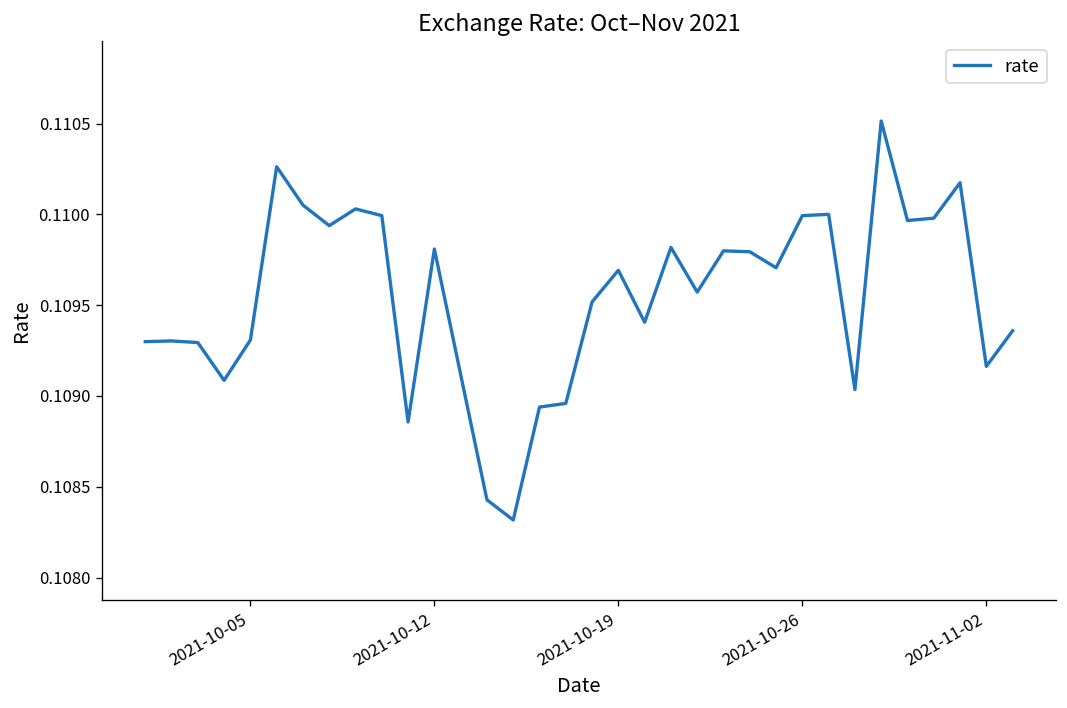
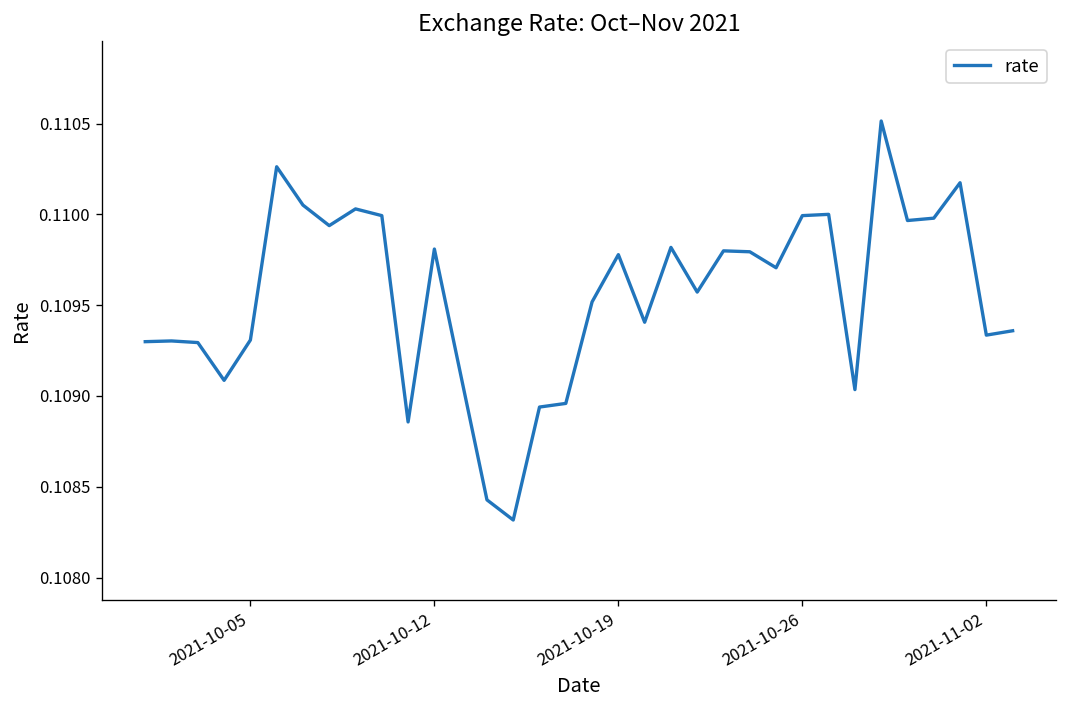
  {
    "2021-10-05": 0.10931,
    "2021-10-12": 0.10981,
-   "2021-10-19": 0.10969,
+   "2021-10-19": 0.10978,
    "2021-10-26": 0.10999,
-   "2021-11-02": 0.10916
+   "2021-11-02": 0.10934
  }
